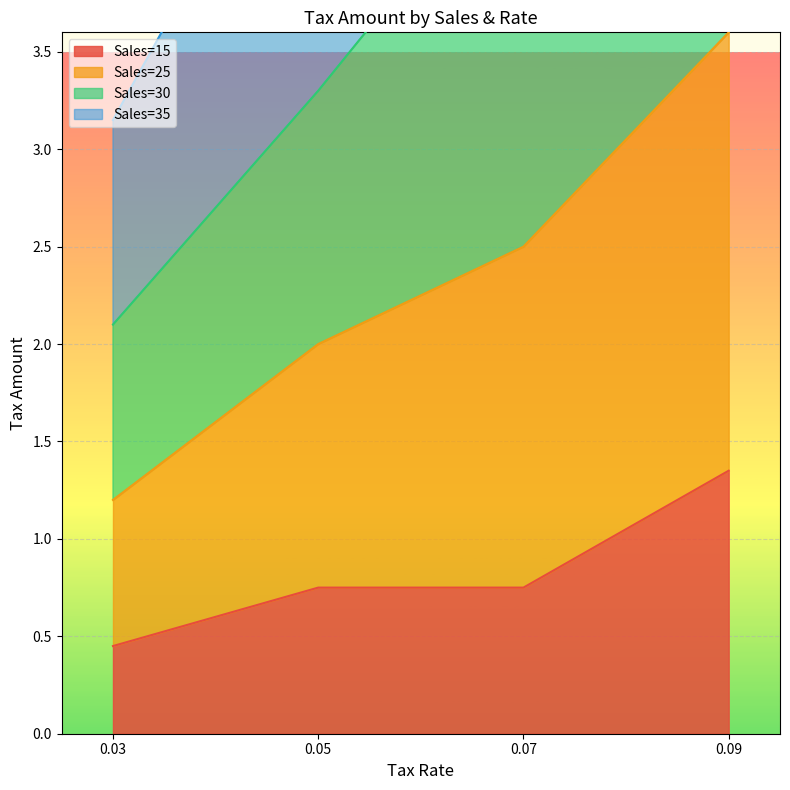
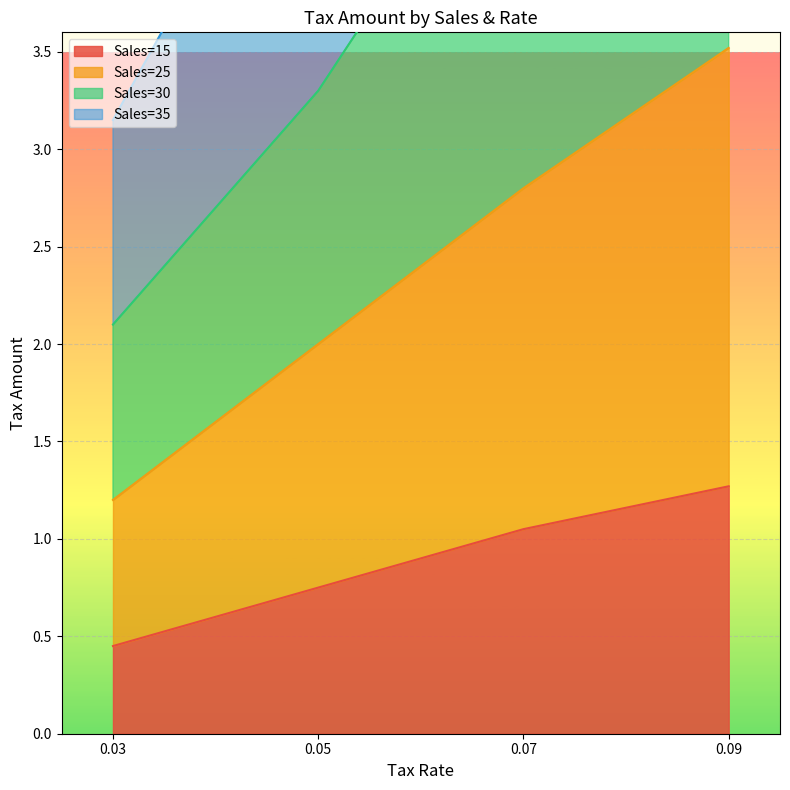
  {
    "Sales=15": {
      "0.03": 0.45,
      "0.05": 0.75,
-     "0.07": 0.75,
-     "0.09": 1.35
+     "0.07": 1.05,
+     "0.09": 1.27
    },
    "Sales=25": {
      "0.03": 0.75,
      "0.05": 1.25,
      "0.07": 1.75,
      "0.09": 2.25
    },
    "Sales=30": {
      "0.03": 0.90,
      "0.05": 1.30
    }
  }
